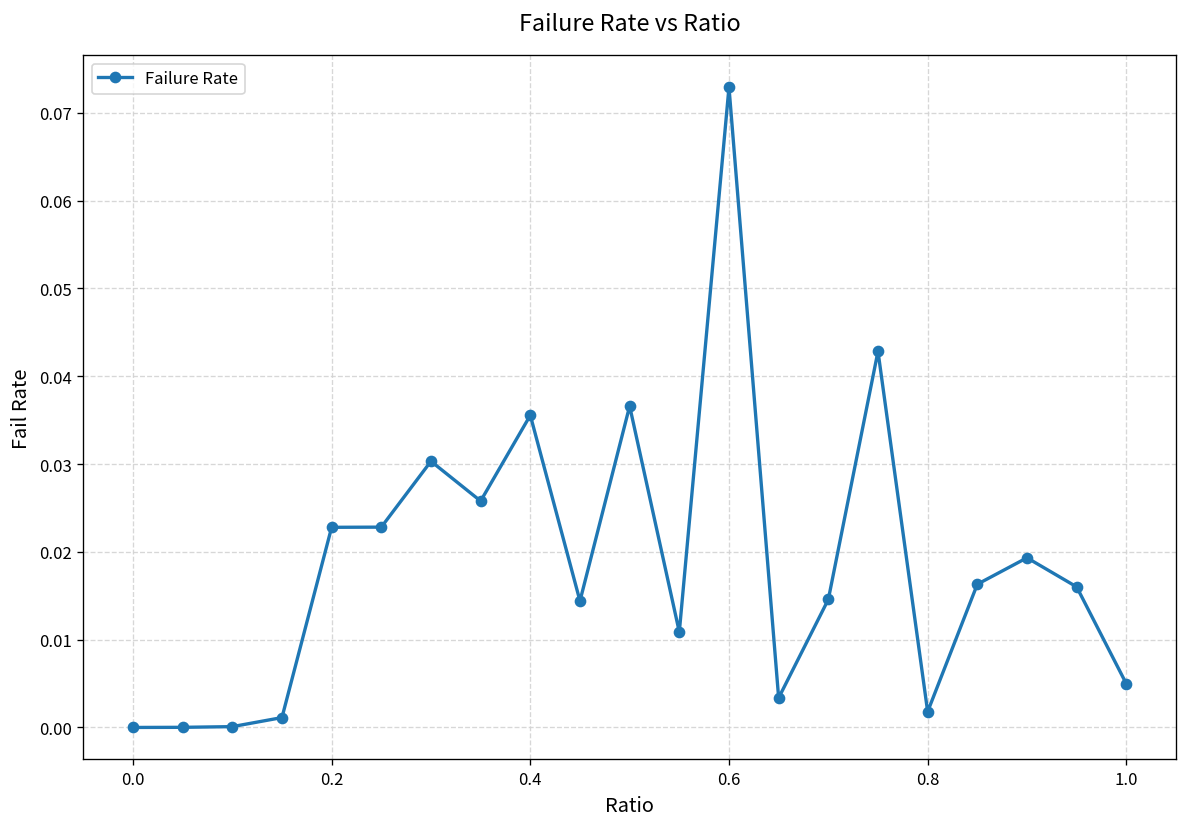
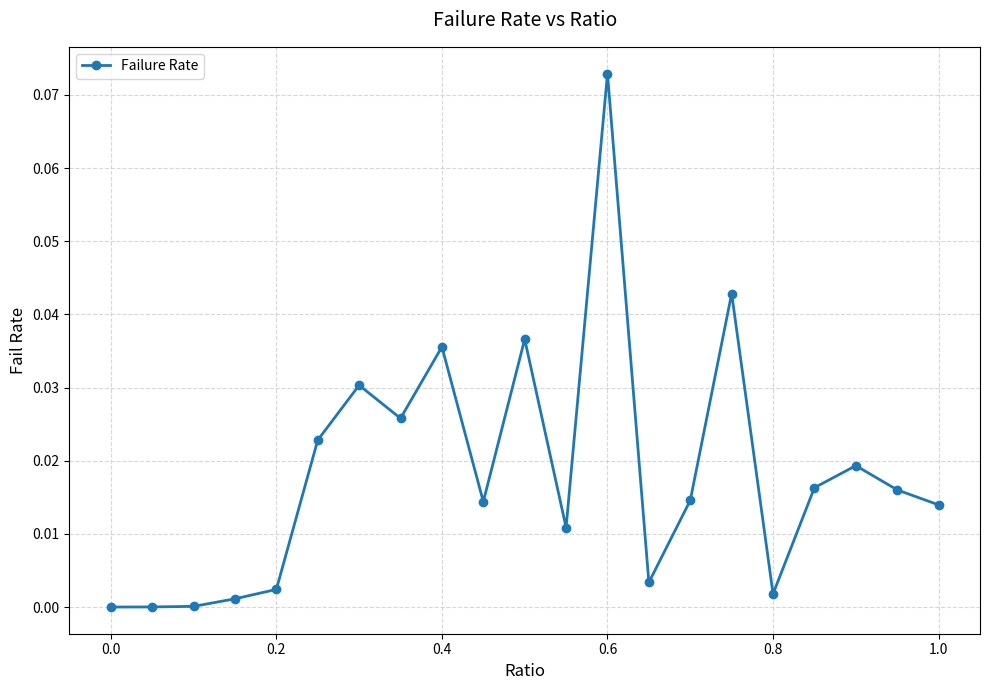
  {
    "0.0": 0.000,
-   "0.2": 0.023,
+   "0.2": 0.002,
    "0.4": 0.036,
    "0.6": 0.073,
    "0.8": 0.002,
-   "1.0": 0.005
+   "1.0": 0.014
  }
